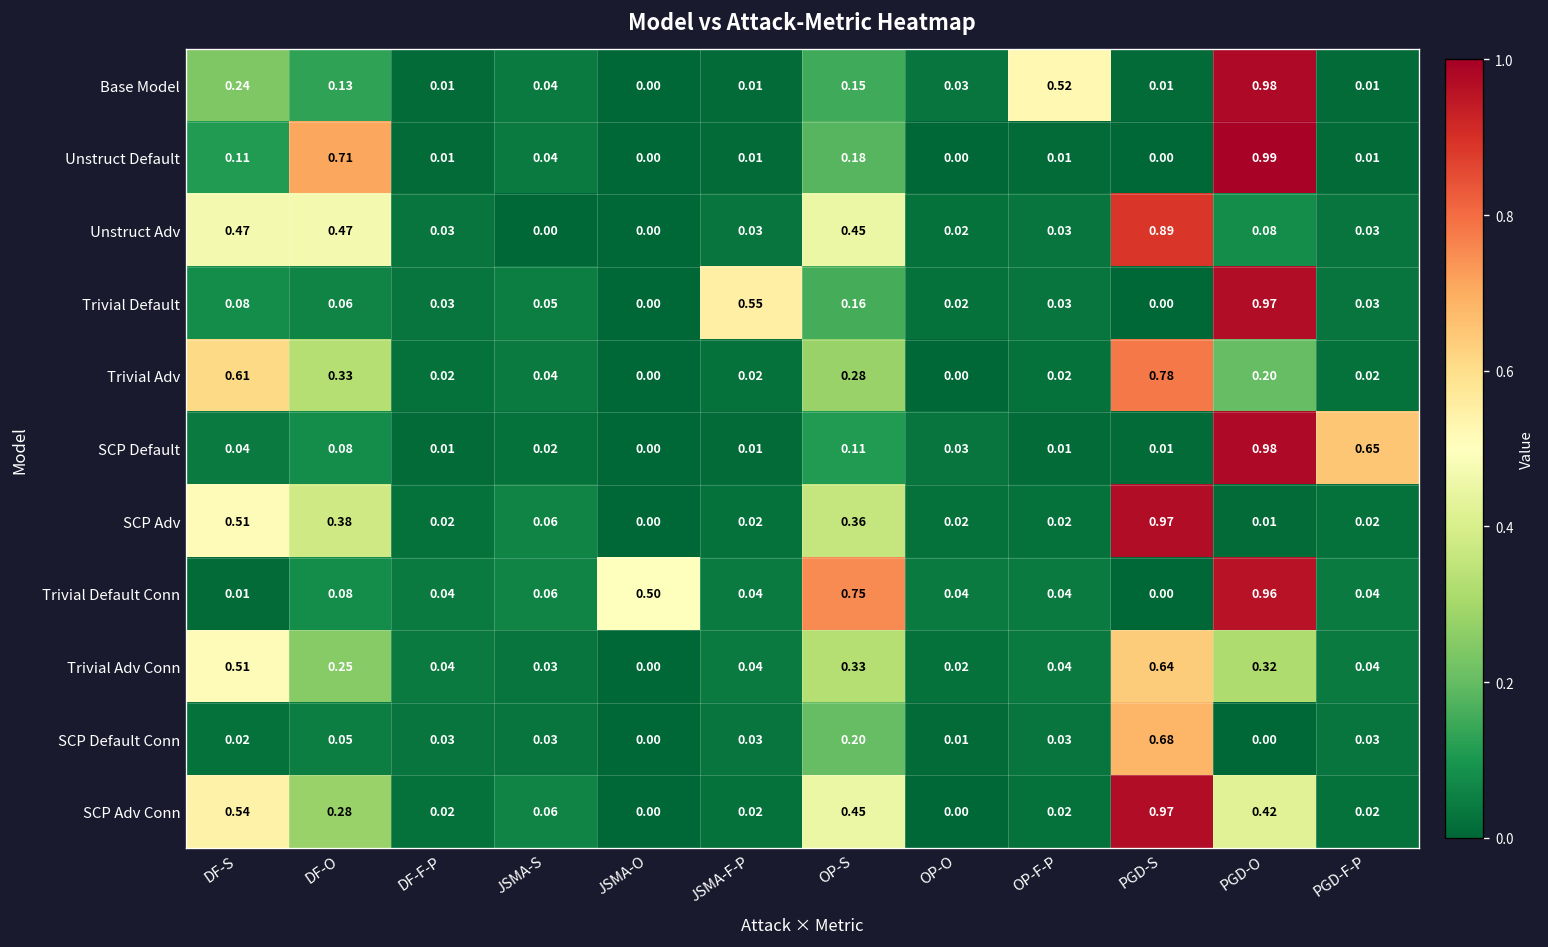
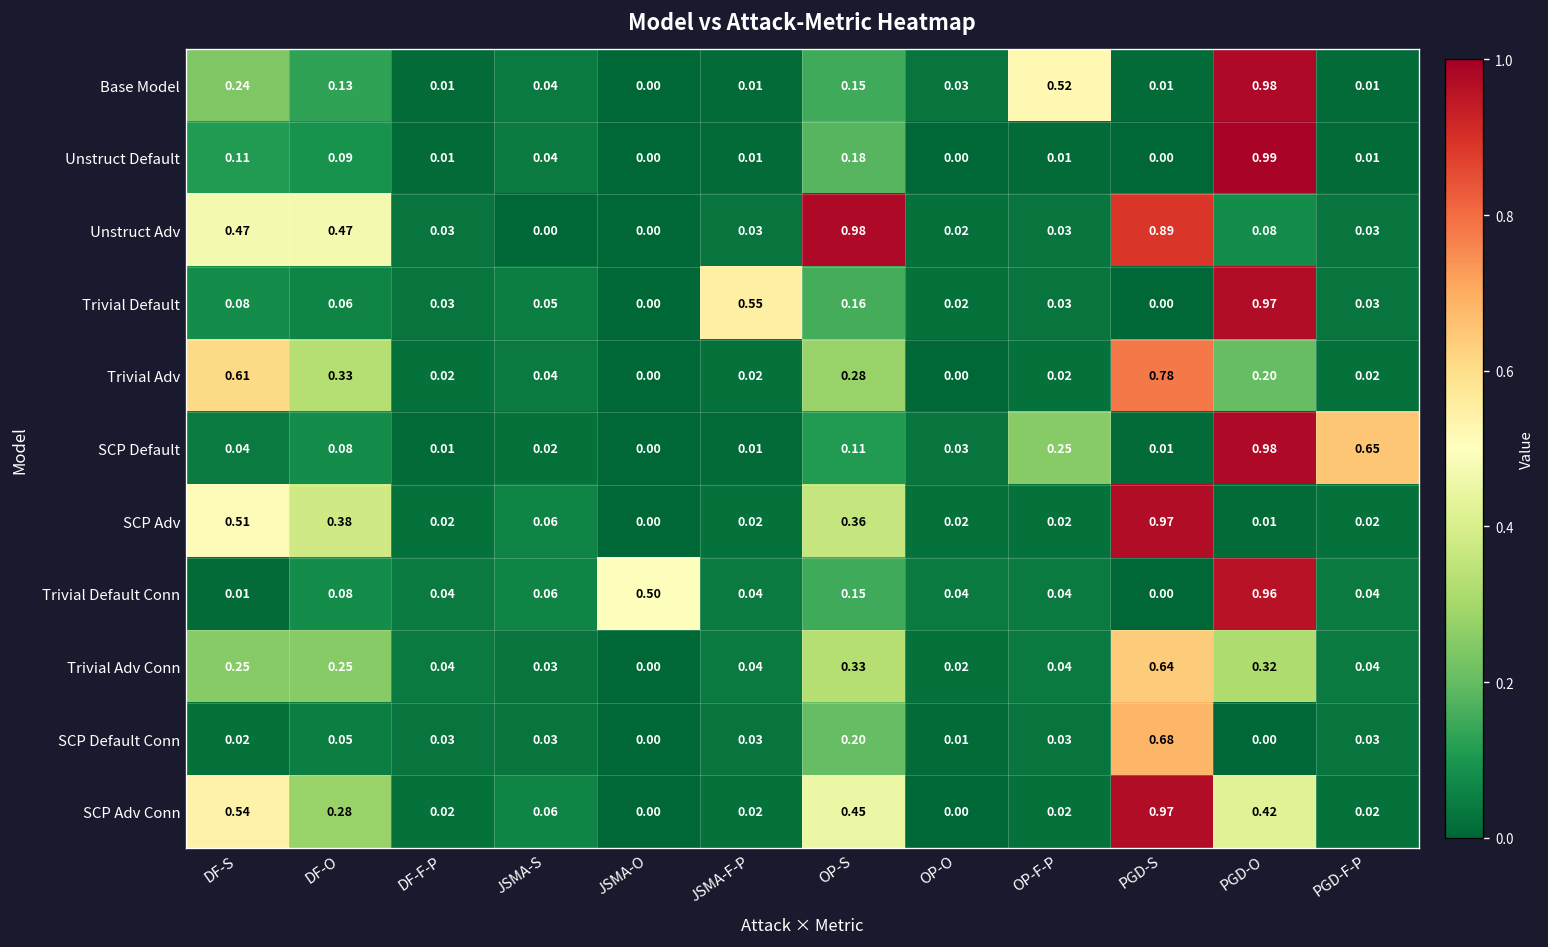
  {
    "Base Model": {
      "DF-S": 0.24,
      "DF-O": 0.13,
      "DF-F-P": 0.01,
      "JSMA-S": 0.04,
      "JSMA-O": 0.00,
      "JSMA-F-P": 0.01,
      "OP-S": 0.15,
      "OP-O": 0.03,
      "OP-F-P": 0.52,
      "PGD-S": 0.01,
      "PGD-O": 0.98,
      "PGD-F-P": 0.01
    },
    "Unstruct Default": {
      "DF-S": 0.11,
-     "DF-O": 0.71,
+     "DF-O": 0.09,
      "DF-F-P": 0.01,
      "JSMA-S": 0.04,
      "JSMA-O": 0.00,
      "JSMA-F-P": 0.01,
      "OP-S": 0.18,
      "OP-O": 0.00,
      "OP-F-P": 0.01,
      "PGD-S": 0.00,
      "PGD-O": 0.99,
      "PGD-F-P": 0.01
    },
    "Unstruct Adv": {
      "DF-S": 0.47,
      "DF-O": 0.47,
      "DF-F-P": 0.03,
      "JSMA-S": 0.00,
      "JSMA-O": 0.00,
      "JSMA-F-P": 0.03,
-     "OP-S": 0.45,
+     "OP-S": 0.98,
      "OP-O": 0.02,
      "OP-F-P": 0.03,
      "PGD-S": 0.89,
      "PGD-O": 0.08,
      "PGD-F-P": 0.03
    },
    "Trivial Default": {
      "DF-S": 0.08,
      "DF-O": 0.06,
      "DF-F-P": 0.03,
      "JSMA-S": 0.05,
      "JSMA-O": 0.00,
      "JSMA-F-P": 0.55,
      "OP-S": 0.16,
      "OP-O": 0.02,
      "OP-F-P": 0.03,
      "PGD-S": 0.00,
      "PGD-O": 0.97,
      "PGD-F-P": 0.03
    },
    "Trivial Adv": {
      "DF-S": 0.61,
      "DF-O": 0.33,
      "DF-F-P": 0.02,
      "JSMA-S": 0.04,
      "JSMA-O": 0.00,
      "JSMA-F-P": 0.02,
      "OP-S": 0.28,
      "OP-O": 0.00,
      "OP-F-P": 0.02,
      "PGD-S": 0.78,
      "PGD-O": 0.20,
      "PGD-F-P": 0.02
    },
    "SCP Default": {
      "DF-S": 0.04,
      "DF-O": 0.08,
      "DF-F-P": 0.01,
      "JSMA-S": 0.02,
      "JSMA-O": 0.00,
      "JSMA-F-P": 0.01,
      "OP-S": 0.11,
      "OP-O": 0.03,
-     "OP-F-P": 0.01,
+     "OP-F-P": 0.25,
      "PGD-S": 0.01,
      "PGD-O": 0.98,
      "PGD-F-P": 0.65
    },
    "SCP Adv": {
      "DF-S": 0.51,
      "DF-O": 0.38,
      "DF-F-P": 0.02,
      "JSMA-S": 0.06,
      "JSMA-O": 0.00,
      "JSMA-F-P": 0.02,
      "OP-S": 0.36,
      "OP-O": 0.02,
      "OP-F-P": 0.02,
      "PGD-S": 0.97,
      "PGD-O": 0.01,
      "PGD-F-P": 0.02
    },
    "Trivial Default Conn": {
      "DF-S": 0.01,
      "DF-O": 0.08,
      "DF-F-P": 0.04,
      "JSMA-S": 0.06,
      "JSMA-O": 0.50,
      "JSMA-F-P": 0.04,
-     "OP-S": 0.75,
+     "OP-S": 0.15,
      "OP-O": 0.04,
      "OP-F-P": 0.04,
      "PGD-S": 0.00,
      "PGD-O": 0.96,
      "PGD-F-P": 0.04
    },
    "Trivial Adv Conn": {
-     "DF-S": 0.51,
+     "DF-S": 0.25,
      "DF-O": 0.25,
      "DF-F-P": 0.04,
      "JSMA-S": 0.03,
      "JSMA-O": 0.00,
      "JSMA-F-P": 0.04,
      "OP-S": 0.33,
      "OP-O": 0.02,
      "OP-F-P": 0.04,
      "PGD-S": 0.64,
      "PGD-O": 0.32,
      "PGD-F-P": 0.04
    },
    "SCP Default Conn": {
      "DF-S": 0.02,
      "DF-O": 0.05,
      "DF-F-P": 0.03,
      "JSMA-S": 0.03,
      "JSMA-O": 0.00,
      "JSMA-F-P": 0.03,
      "OP-S": 0.20,
      "OP-O": 0.01,
      "OP-F-P": 0.03,
      "PGD-S": 0.68,
      "PGD-O": 0.00,
      "PGD-F-P": 0.03
    },
    "SCP Adv Conn": {
      "DF-S": 0.54,
      "DF-O": 0.28,
      "DF-F-P": 0.02,
      "JSMA-S": 0.06,
      "JSMA-O": 0.00,
      "JSMA-F-P": 0.02,
      "OP-S": 0.45,
      "OP-O": 0.00,
      "OP-F-P": 0.02,
      "PGD-S": 0.97,
      "PGD-O": 0.42,
      "PGD-F-P": 0.02
    }
  }
